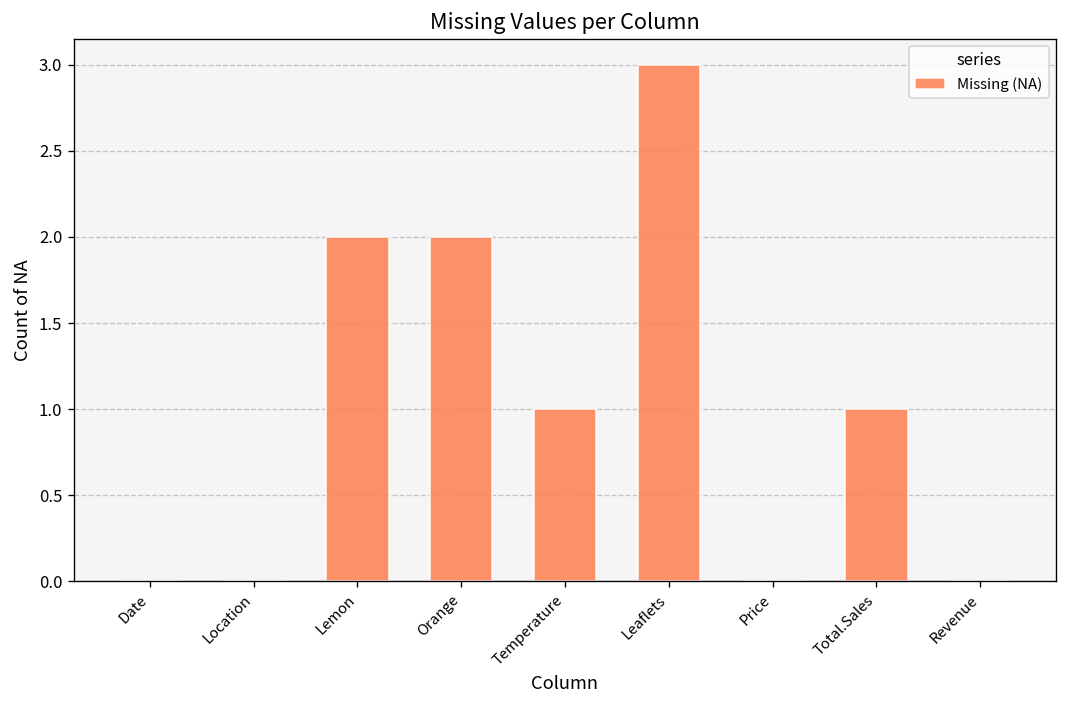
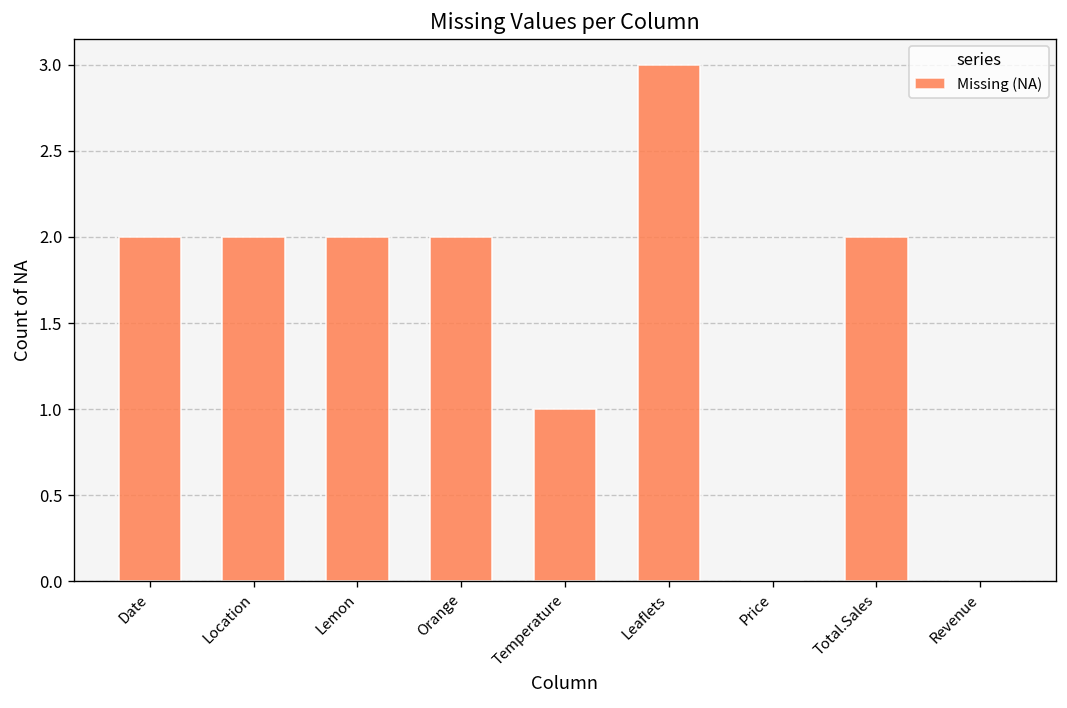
  {
-   "Date": 0,
-   "Location": 0,
+   "Date": 2,
+   "Location": 2,
    "Lemon": 2,
    "Orange": 2,
    "Temperature": 1,
    "Leaflets": 3,
    "Price": 0,
-   "Total.Sales": 1,
+   "Total.Sales": 2,
    "Revenue": 0
  }
